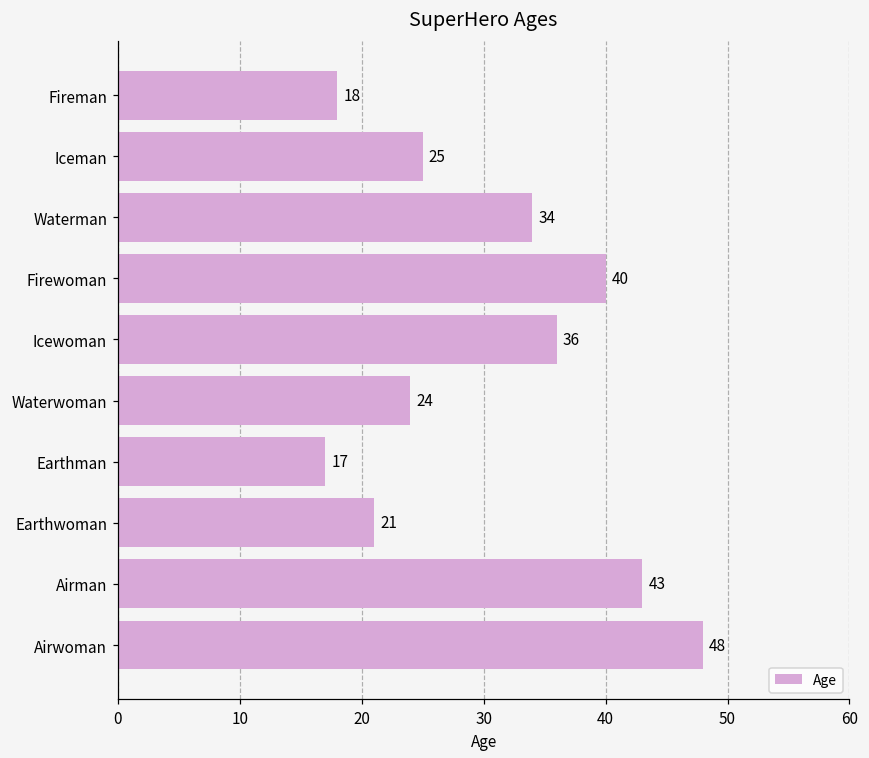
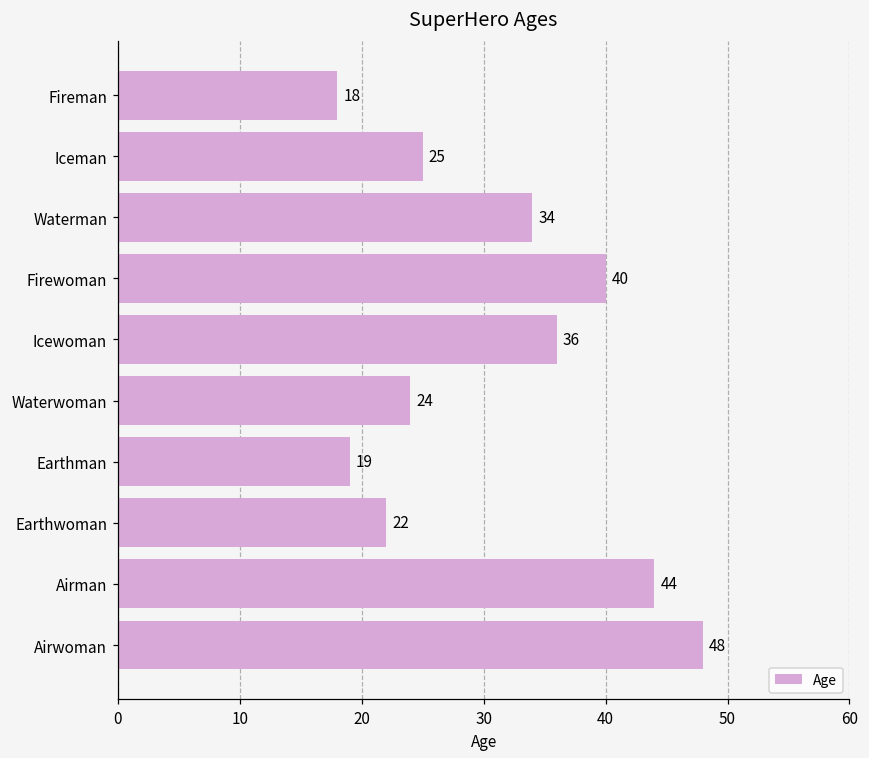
  {
    "Fireman": 18,
    "Iceman": 25,
    "Waterman": 34,
    "Firewoman": 40,
    "Icewoman": 36,
    "Waterwoman": 24,
-   "Earthman": 17,
-   "Earthwoman": 21,
-   "Airman": 43,
+   "Earthman": 19,
+   "Earthwoman": 22,
+   "Airman": 44,
    "Airwoman": 48
  }
